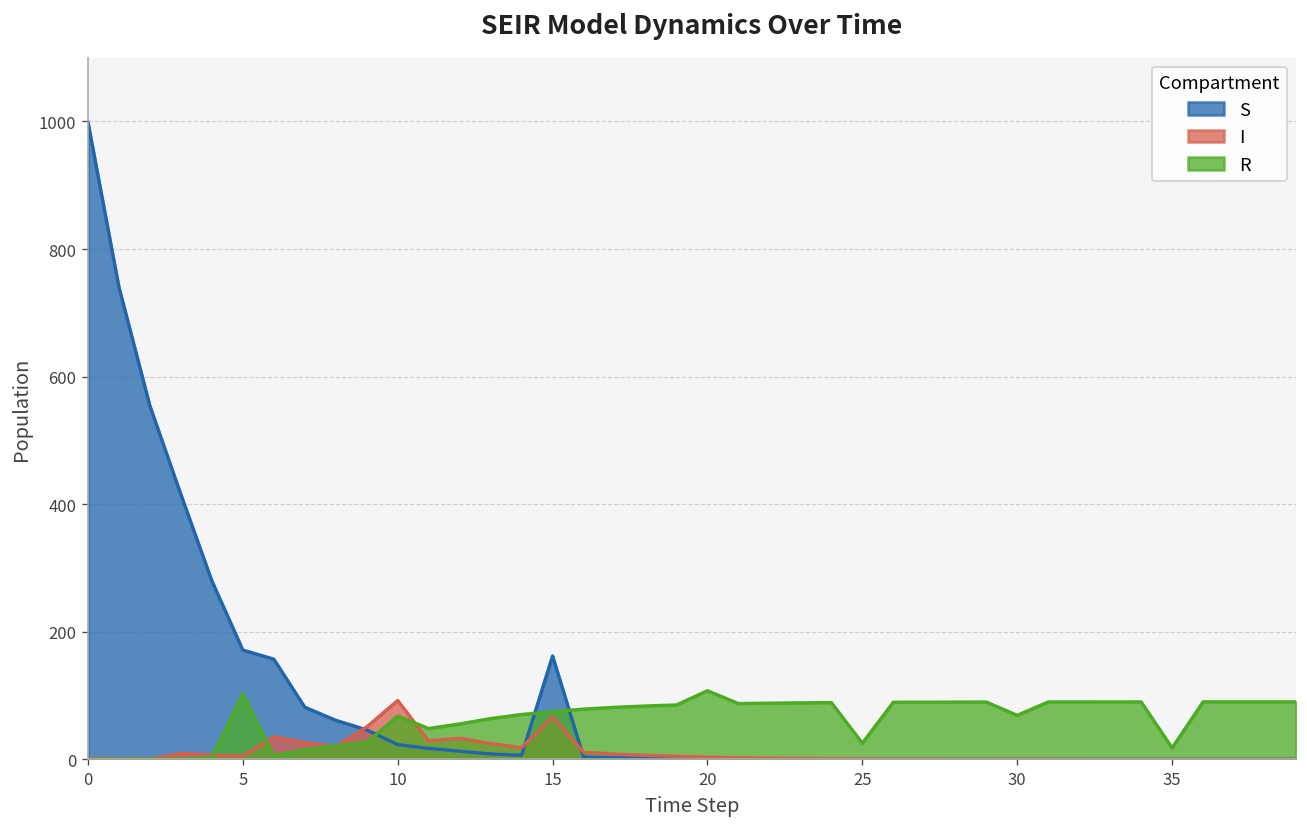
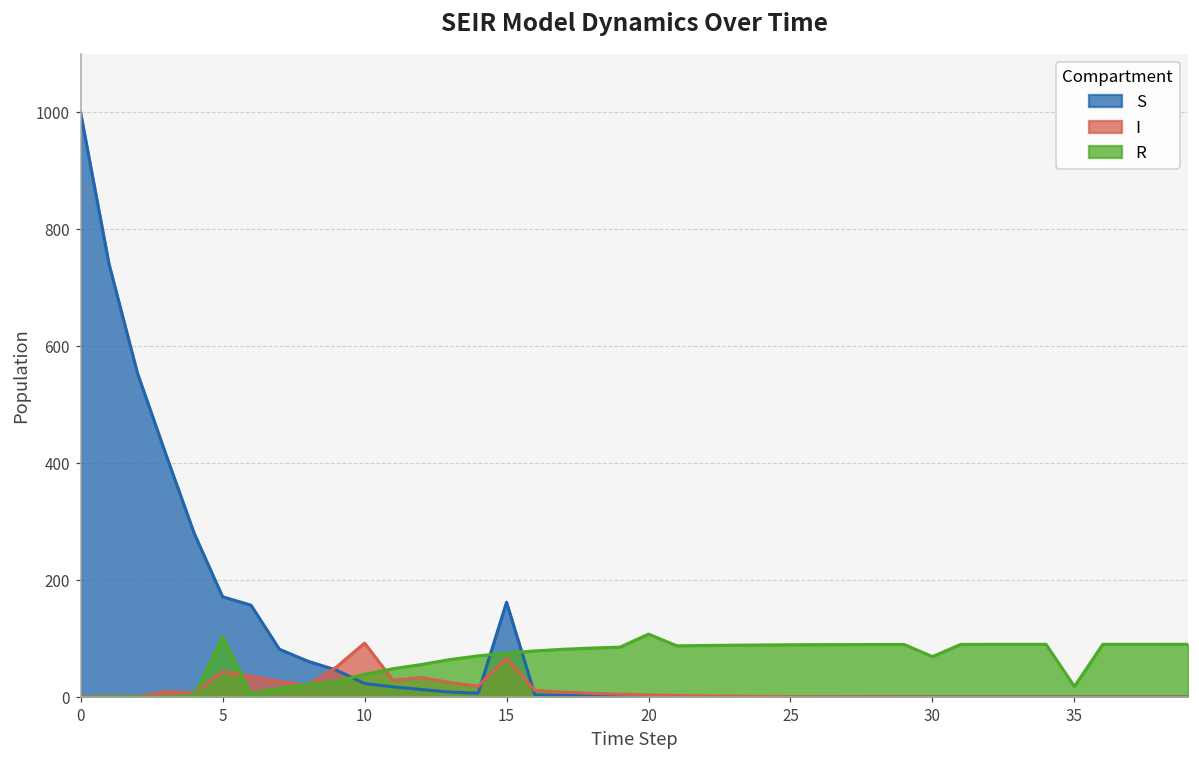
  {
    "S": {
      "0": 1000,
      "5": 170,
      "10": 20,
      "15": 160
    },
    "I": {
-     "5": 10,
+     "5": 40,
      "10": 90,
      "15": 70
    },
    "R": {
      "5": 100,
-     "10": 70,
+     "10": 40,
      "15": 80,
      "20": 110,
-     "25": 30,
+     "25": 90,
      "30": 70,
      "35": 20
    }
  }
